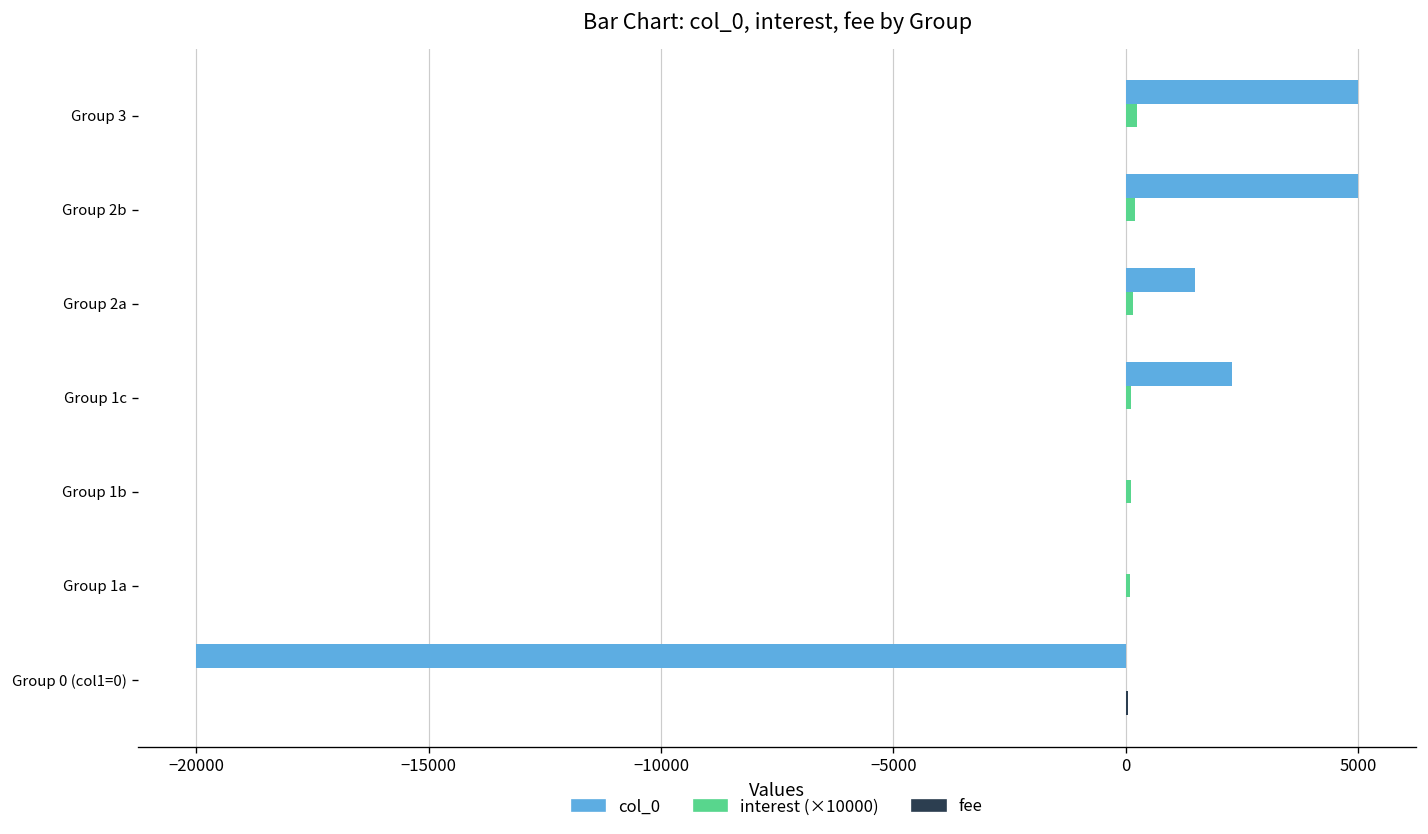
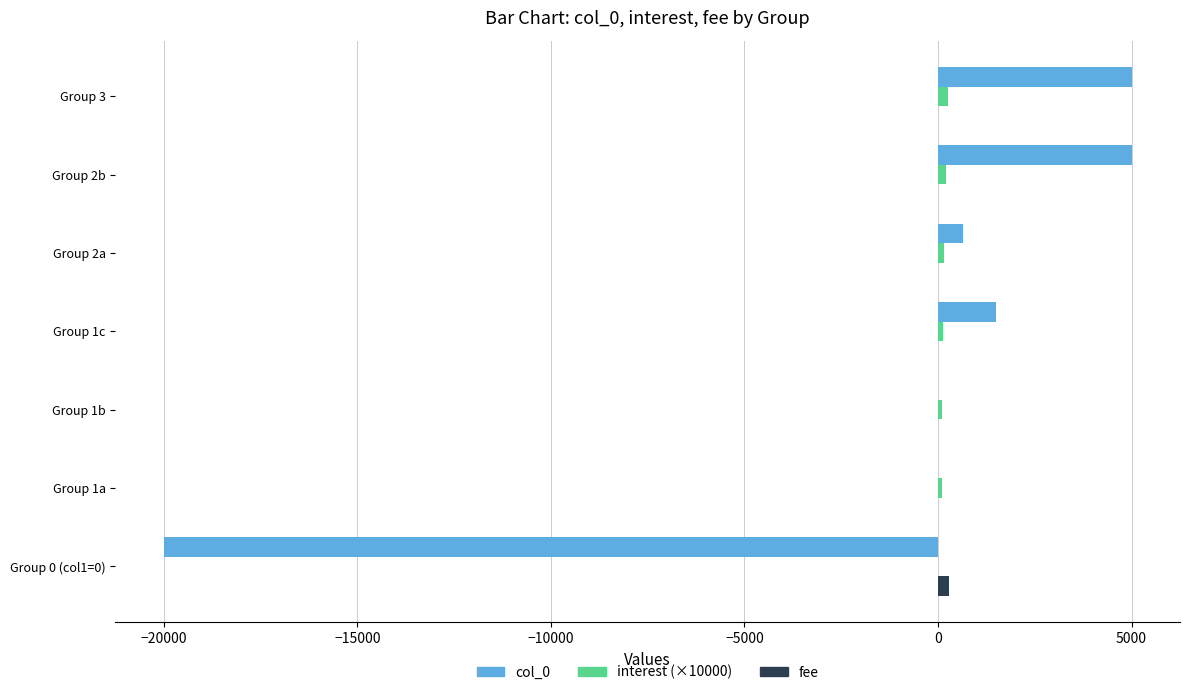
  {
    "col_0": {
      "Group 3": 5000,
      "Group 2b": 5000,
-     "Group 2a": 1500,
-     "Group 1c": 2300,
+     "Group 2a": 600,
+     "Group 1c": 1500,
      "Group 1a": 0,
      "Group 0 (col1=0)": -20000
    },
    "interest (×10000)": {
      "Group 3": 300,
      "Group 2b": 200,
      "Group 2a": 200,
      "Group 1c": 100,
      "Group 1b": 100,
      "Group 1a": 100,
      "Group 0 (col1=0)": 0
    },
    "fee": {
      "Group 3": 0,
      "Group 2b": 0,
      "Group 2a": 0,
      "Group 1c": 0,
      "Group 1b": 0,
      "Group 1a": 0,
-     "Group 0 (col1=0)": 100
+     "Group 0 (col1=0)": 300
    }
  }
